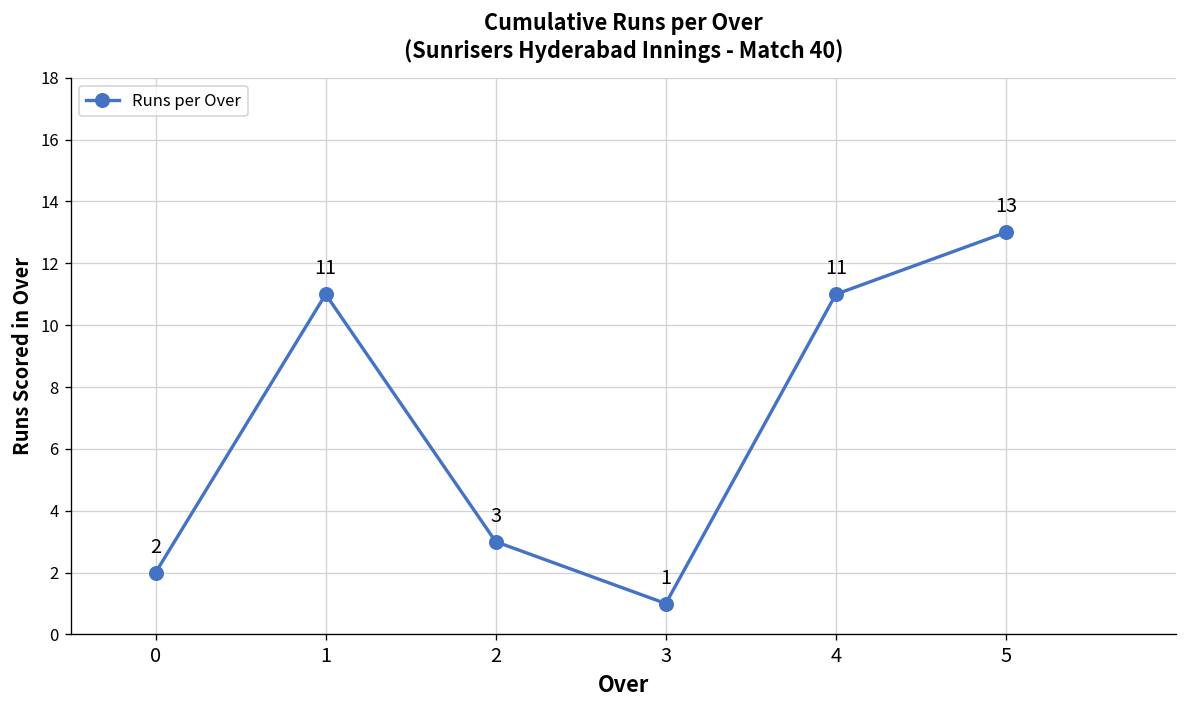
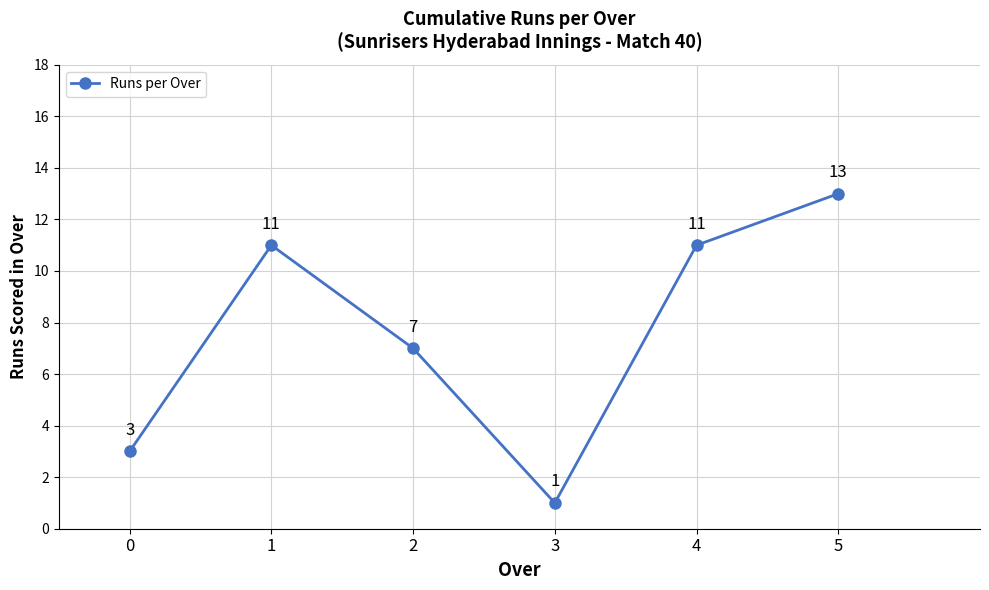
  {
-   "0": 2,
+   "0": 3,
    "1": 11,
-   "2": 3,
+   "2": 7,
    "3": 1,
    "4": 11,
    "5": 13
  }
